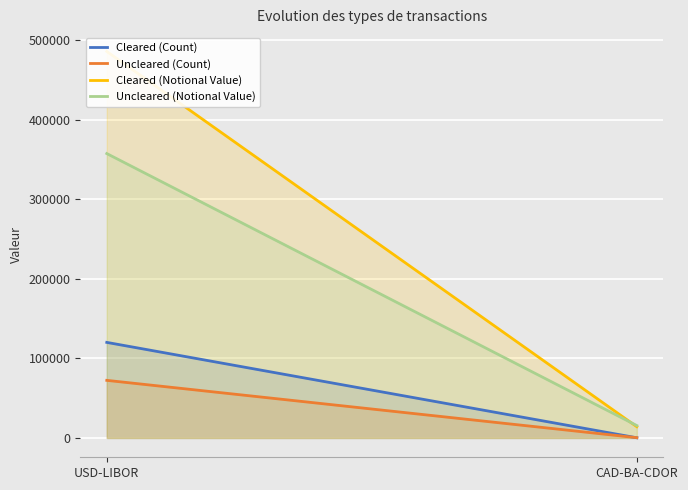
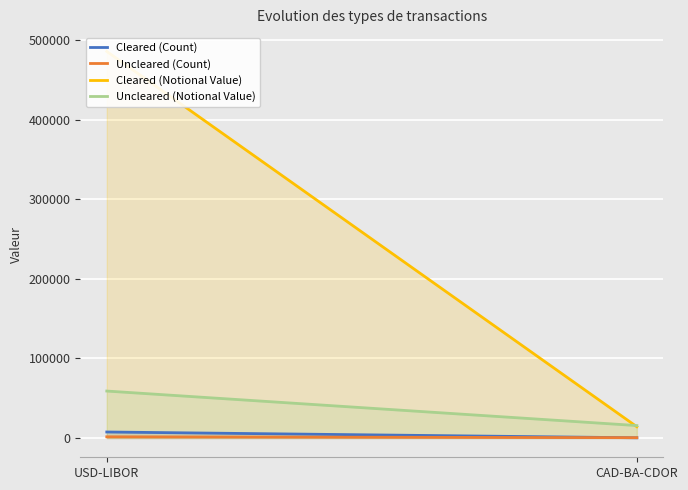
  {
    "Cleared (Count)": {
-     "USD-LIBOR": 120000
+     "USD-LIBOR": 10000
    },
    "Uncleared (Count)": {
-     "USD-LIBOR": 70000
+     "USD-LIBOR": 0
    },
    "Uncleared (Notional Value)": {
-     "USD-LIBOR": 360000
+     "USD-LIBOR": 60000
    }
  }
